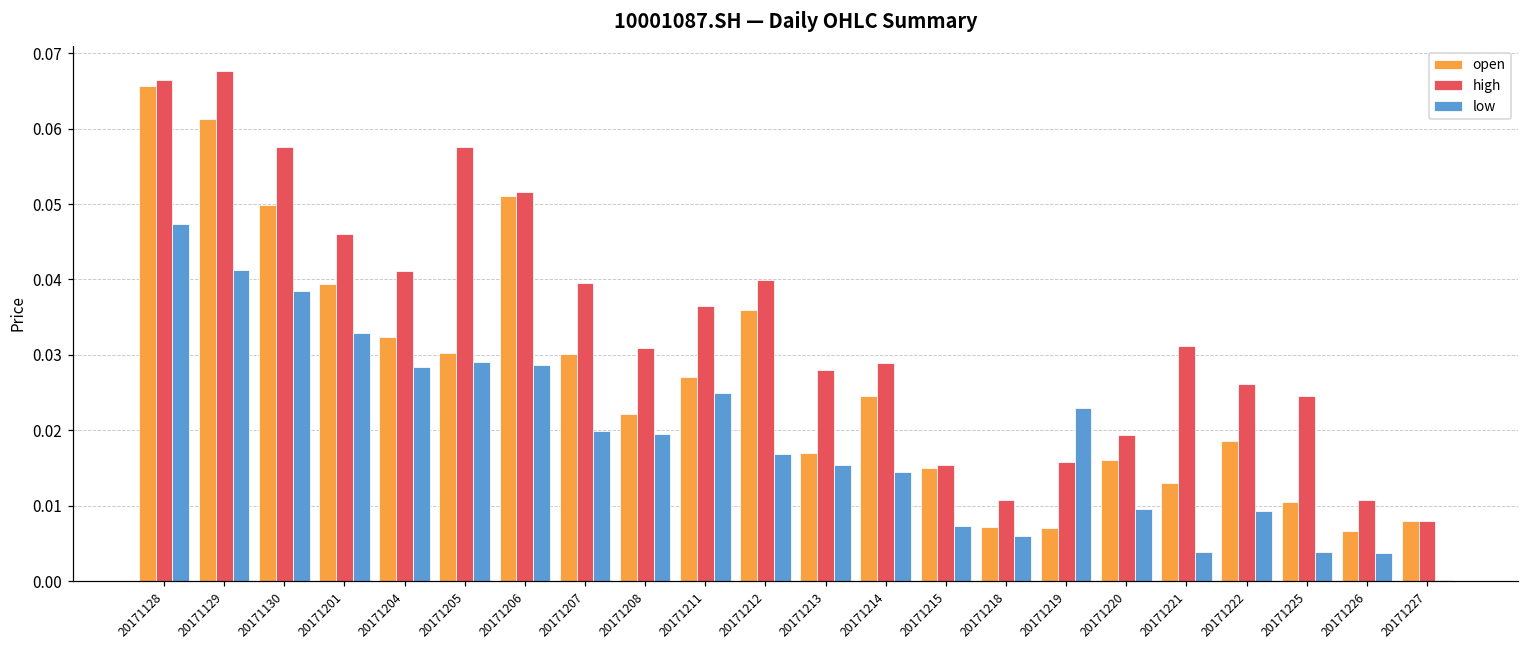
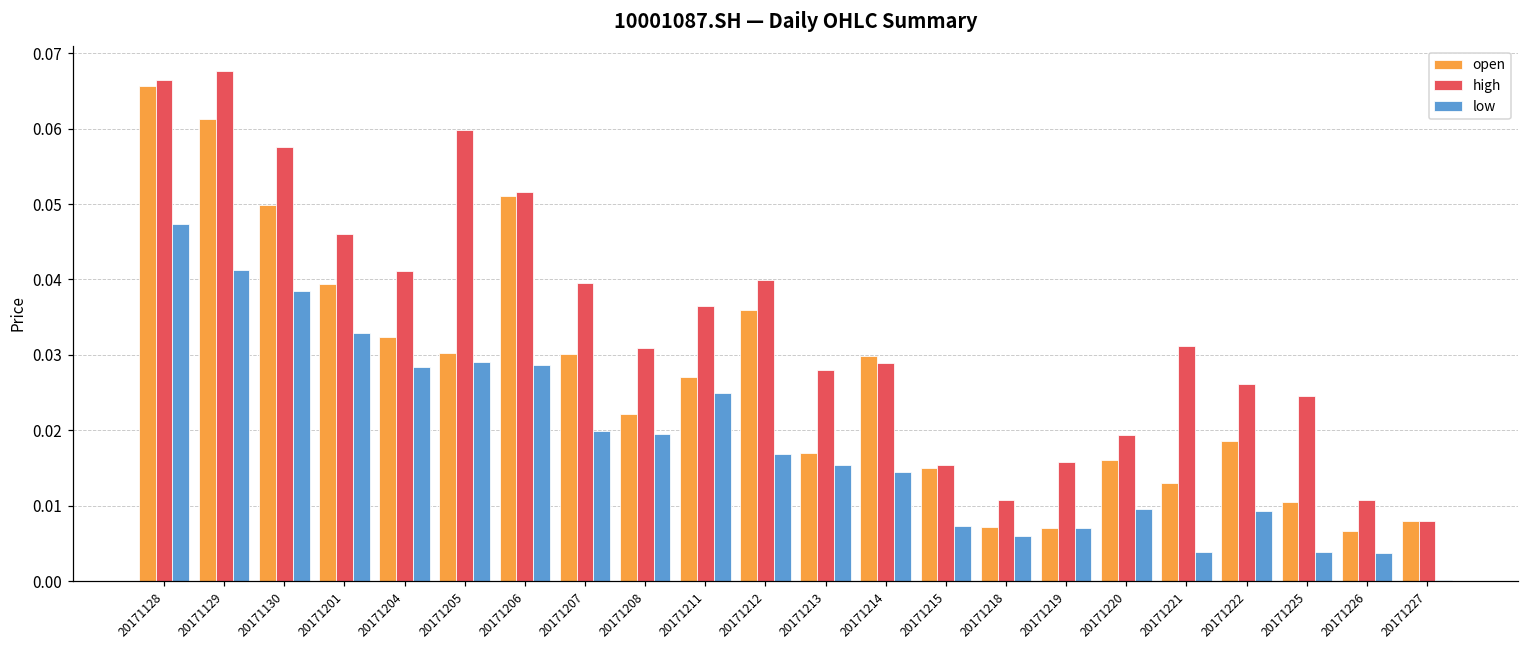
  {
    "open": {
      "20171128": 0.066,
      "20171129": 0.061,
      "20171130": 0.050,
      "20171201": 0.039,
      "20171204": 0.032,
      "20171205": 0.030,
      "20171206": 0.051,
      "20171207": 0.030,
      "20171208": 0.022,
      "20171211": 0.027,
      "20171212": 0.036,
      "20171213": 0.017,
-     "20171214": 0.025,
+     "20171214": 0.030,
      "20171215": 0.015,
      "20171218": 0.007,
      "20171219": 0.007,
      "20171220": 0.016,
      "20171221": 0.013,
      "20171222": 0.019,
      "20171225": 0.011,
      "20171226": 0.007,
      "20171227": 0.008
    },
    "high": {
      "20171128": 0.066,
      "20171129": 0.068,
      "20171130": 0.058,
      "20171201": 0.046,
      "20171204": 0.041,
-     "20171205": 0.058,
+     "20171205": 0.060,
      "20171206": 0.052,
      "20171207": 0.040,
      "20171208": 0.031,
      "20171211": 0.037,
      "20171212": 0.040,
      "20171213": 0.028,
      "20171214": 0.029,
      "20171215": 0.015,
      "20171218": 0.011,
      "20171219": 0.016,
      "20171220": 0.019,
      "20171221": 0.031,
      "20171222": 0.026,
      "20171225": 0.025,
      "20171226": 0.011,
      "20171227": 0.008
    },
    "low": {
      "20171128": 0.047,
      "20171129": 0.041,
      "20171130": 0.039,
      "20171201": 0.033,
      "20171204": 0.028,
      "20171205": 0.029,
      "20171206": 0.029,
      "20171207": 0.020,
      "20171208": 0.020,
      "20171211": 0.025,
      "20171212": 0.017,
      "20171213": 0.015,
      "20171214": 0.015,
      "20171215": 0.007,
      "20171218": 0.006,
-     "20171219": 0.023,
+     "20171219": 0.007,
      "20171220": 0.010,
      "20171221": 0.004,
      "20171222": 0.009,
      "20171225": 0.004,
      "20171226": 0.004
    }
  }
